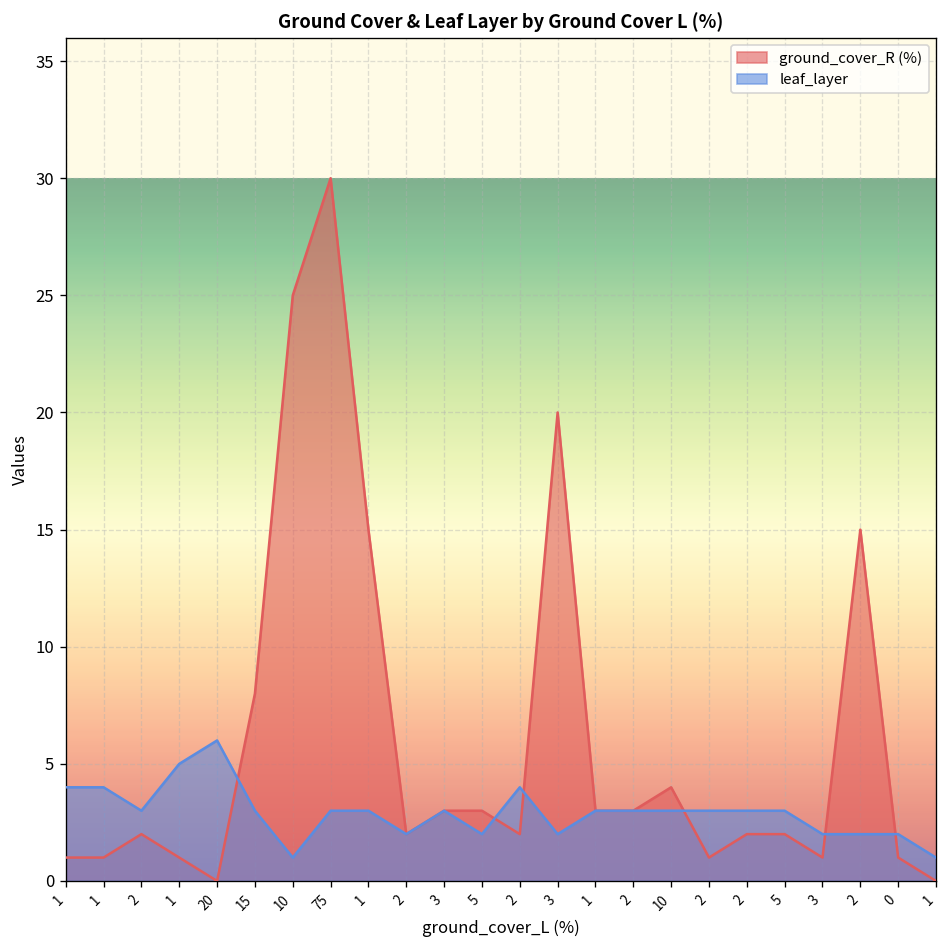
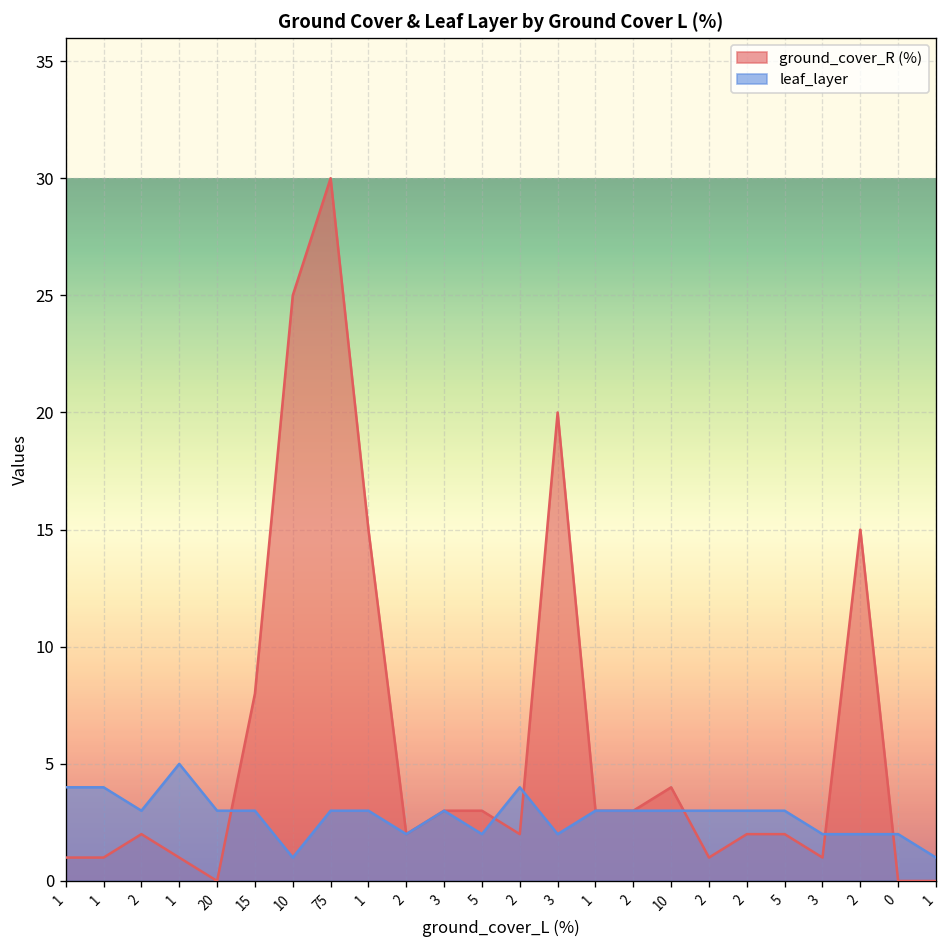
  {
    "ground_cover_R (%)": {
      "20": 0,
      "15": 8,
      "75": 30,
-     "0": 1
+     "0": 0
    },
    "leaf_layer": {
-     "20": 6,
+     "20": 3,
      "15": 3,
      "75": 3,
      "0": 2
    }
  }
